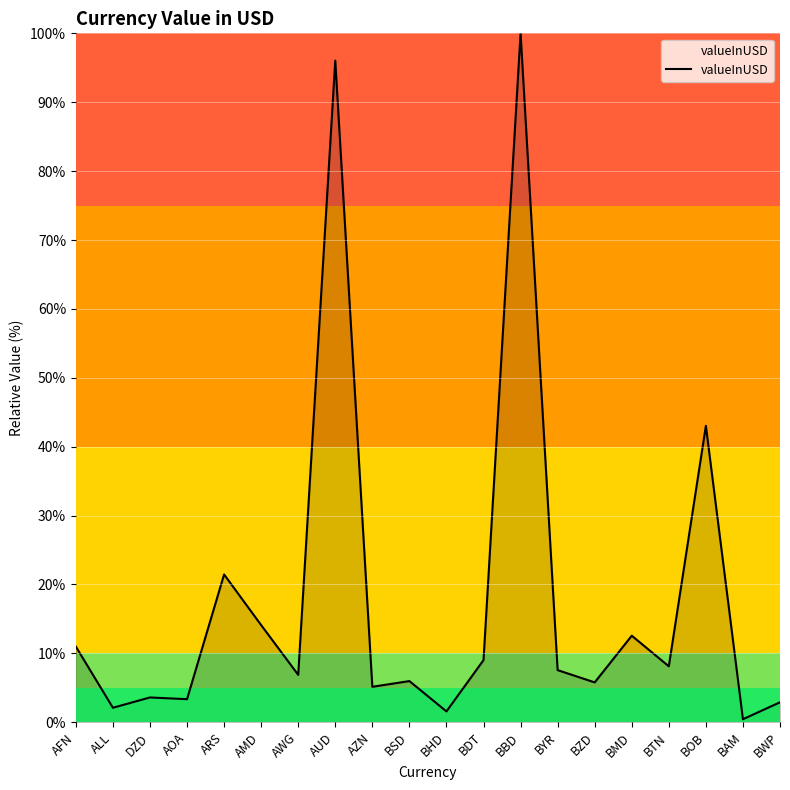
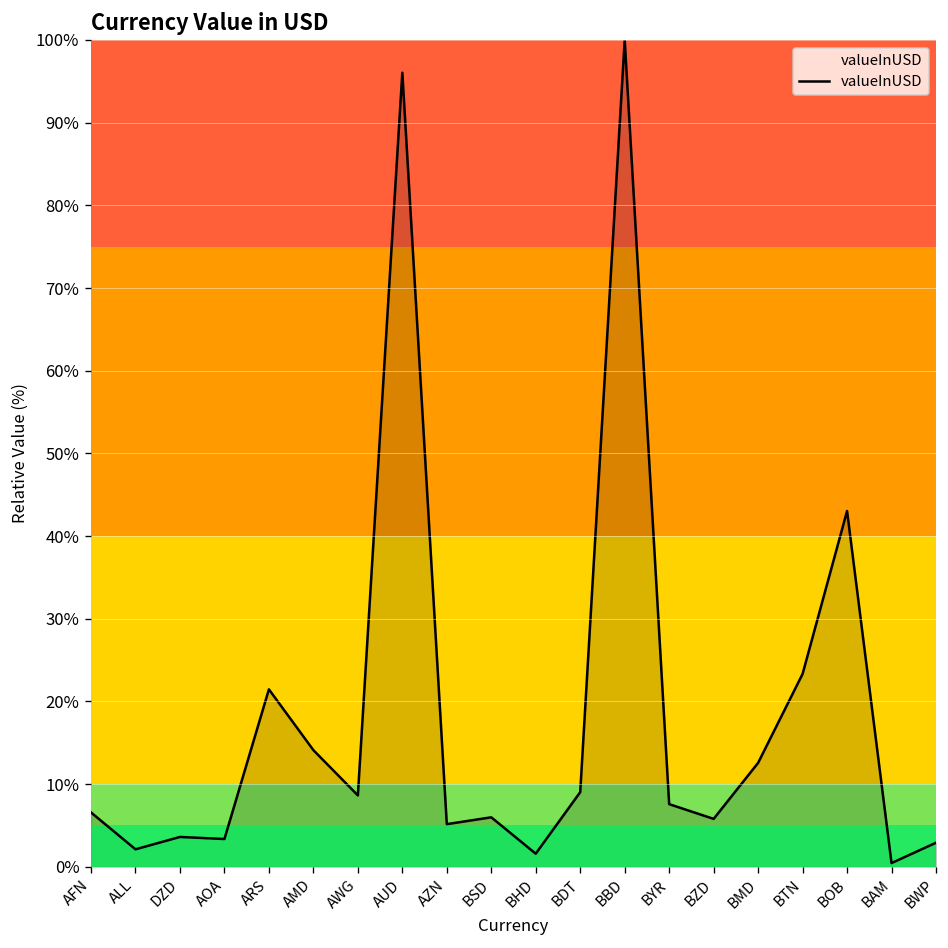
  {
-   "AFN": "11%",
+   "AFN": "7%",
    "ARS": "21%",
    "AMD": "14%",
-   "AWG": "7%",
+   "AWG": "9%",
    "AUD": "96%",
    "AZN": "5%",
    "BSD": "6%",
    "BDT": "9%",
    "BBD": "100%",
    "BYR": "8%",
    "BZD": "6%",
    "BMD": "13%",
-   "BTN": "8%",
+   "BTN": "23%",
    "BOB": "43%"
  }
